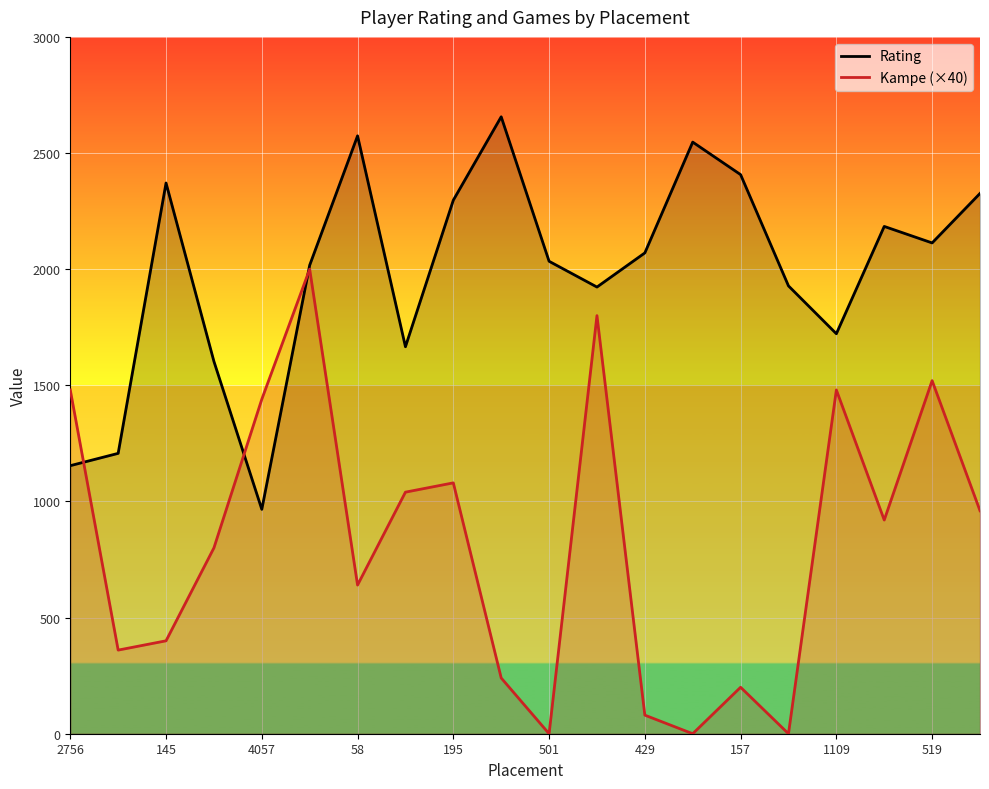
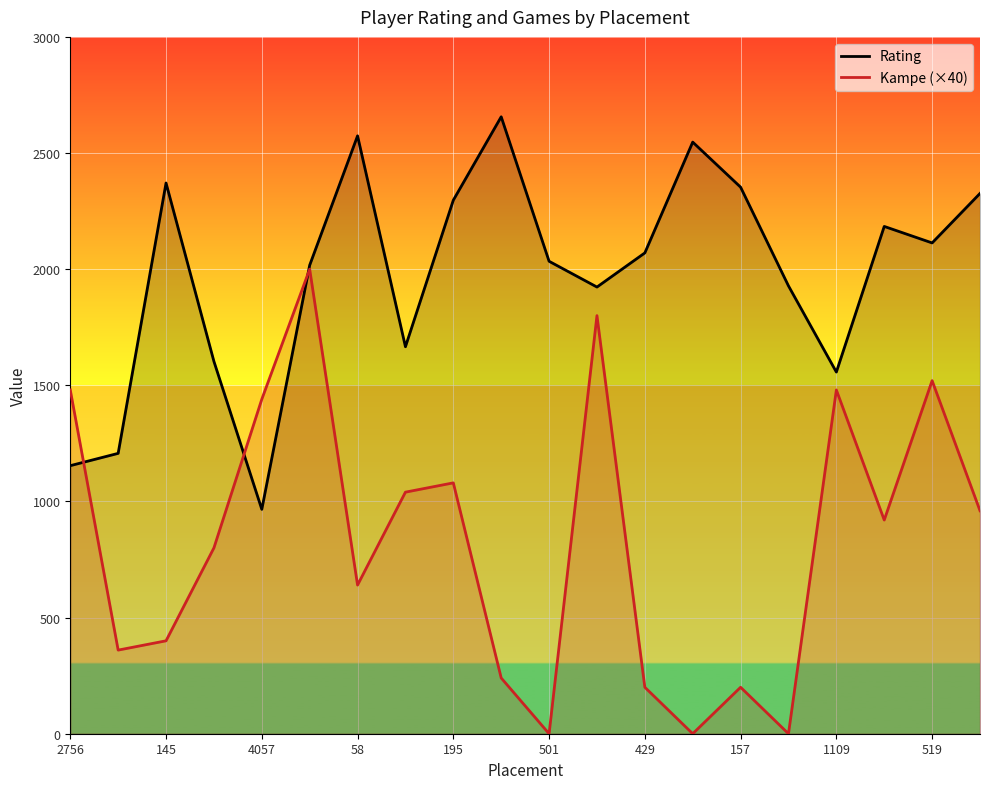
  {
    "Rating": {
      "2756": 1150,
      "145": 2370,
      "4057": 970,
      "58": 2570,
      "195": 2300,
      "501": 2030,
      "429": 2070,
-     "157": 2410,
-     "1109": 1720,
+     "157": 2350,
+     "1109": 1560,
      "519": 2110
    },
    "Kampe (×40)": {
      "2756": 1480,
      "145": 400,
      "4057": 1440,
      "58": 640,
      "195": 1080,
      "501": 0,
-     "429": 80,
+     "429": 200,
      "157": 200,
      "1109": 1480,
      "519": 1520
    }
  }
